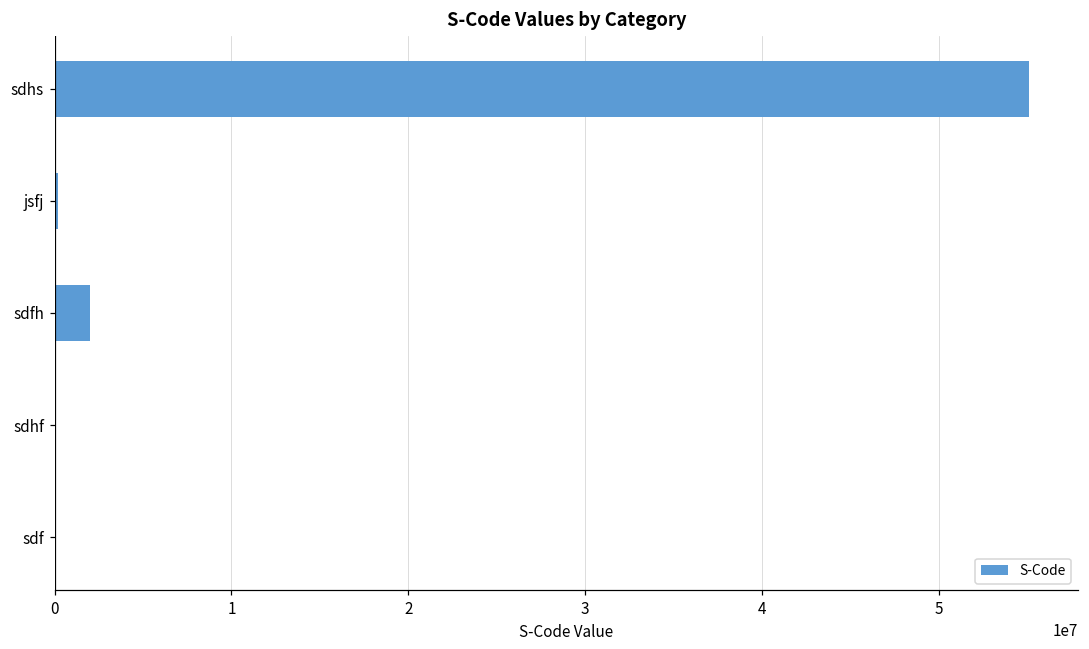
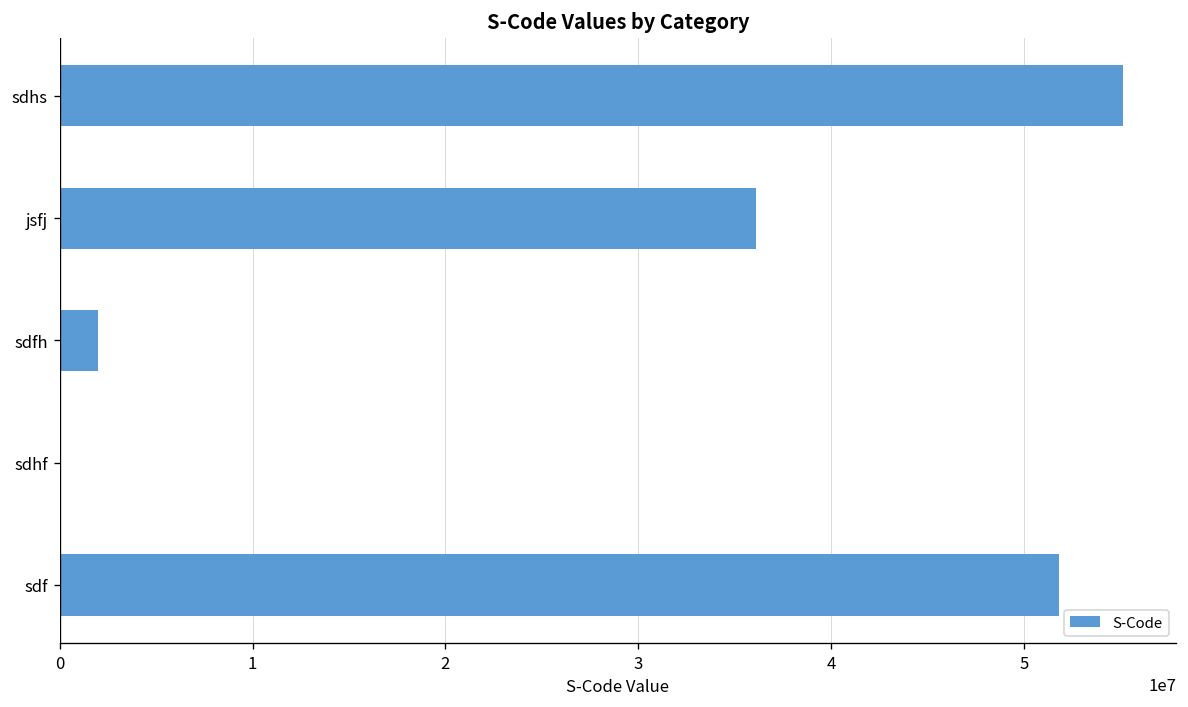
  {
    "sdhs": 55100000,
-   "jsfj": 200000,
+   "jsfj": 36100000,
    "sdfh": 2000000,
-   "sdf": 0
+   "sdf": 51800000
  }
